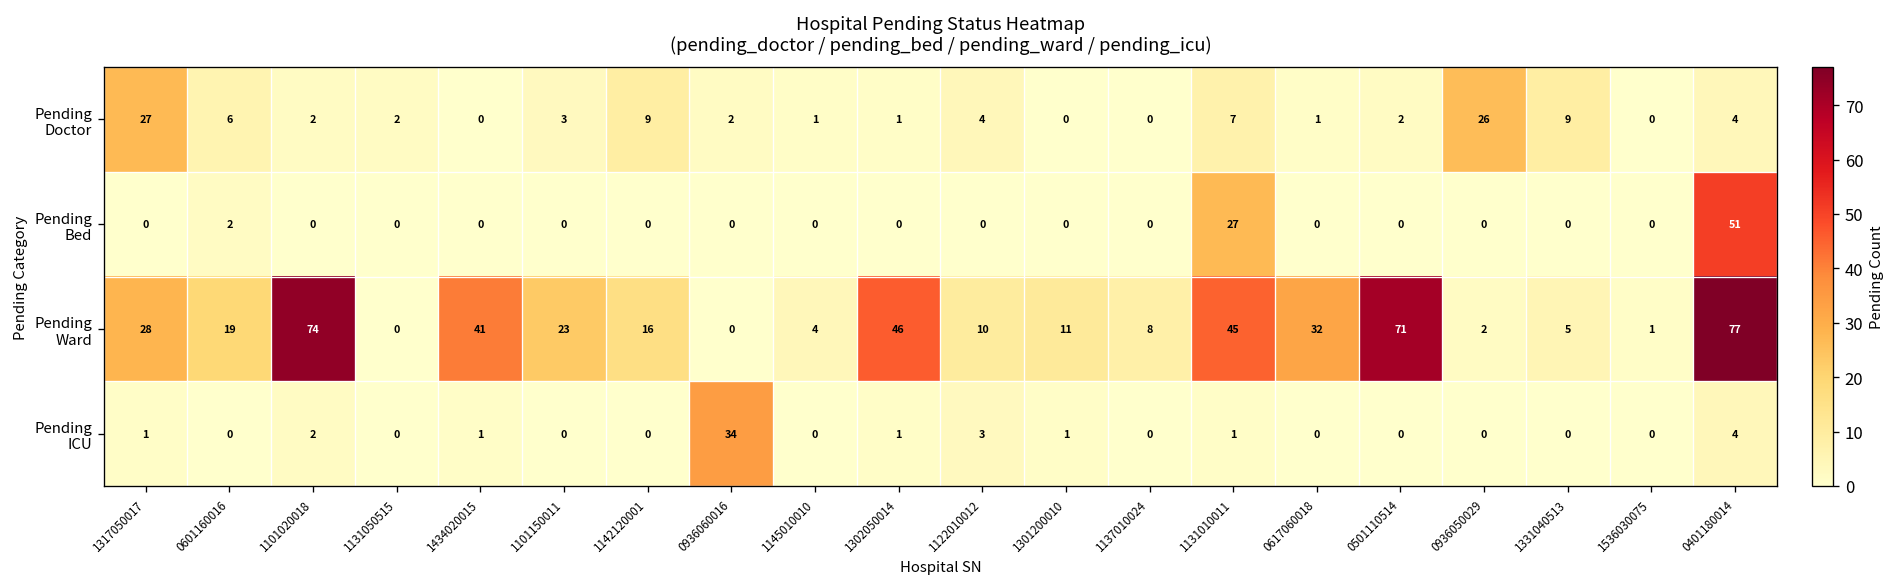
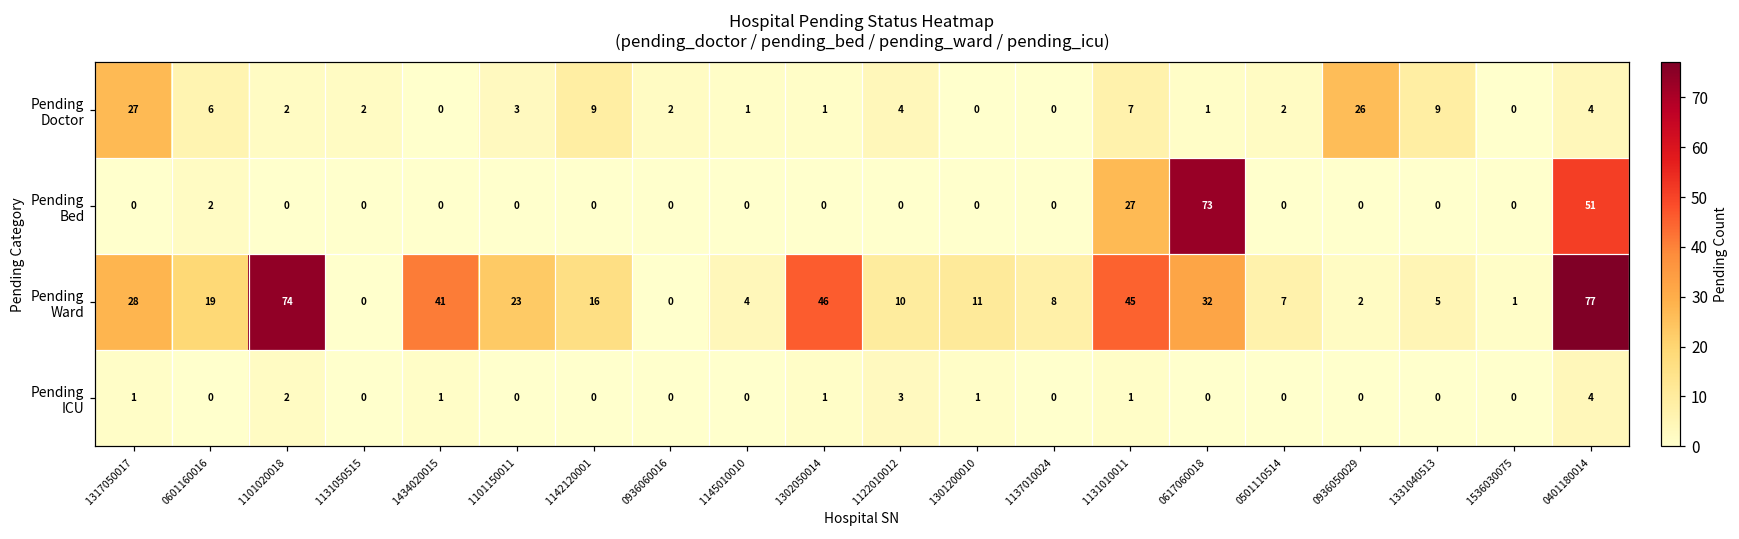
  {
    "Pending Doctor": {
      "1317050017": 27,
      "0601160016": 6,
      "1101020018": 2,
      "1131050515": 2,
      "1434020015": 0,
      "1101150011": 3,
      "1142120001": 9,
      "0936060016": 2,
      "1145010010": 1,
      "1302050014": 1,
      "1122010012": 4,
      "1301200010": 0,
      "1137010024": 0,
      "1131010011": 7,
      "0617060018": 1,
      "0501110514": 2,
      "0936050029": 26,
      "1331040513": 9,
      "1536030075": 0,
      "0401180014": 4
    },
    "Pending Bed": {
      "1317050017": 0,
      "0601160016": 2,
      "1101020018": 0,
      "1131050515": 0,
      "1434020015": 0,
      "1101150011": 0,
      "1142120001": 0,
      "0936060016": 0,
      "1145010010": 0,
      "1302050014": 0,
      "1122010012": 0,
      "1301200010": 0,
      "1137010024": 0,
      "1131010011": 27,
-     "0617060018": 0,
+     "0617060018": 73,
      "0501110514": 0,
      "0936050029": 0,
      "1331040513": 0,
      "1536030075": 0,
      "0401180014": 51
    },
    "Pending Ward": {
      "1317050017": 28,
      "0601160016": 19,
      "1101020018": 74,
      "1131050515": 0,
      "1434020015": 41,
      "1101150011": 23,
      "1142120001": 16,
      "0936060016": 0,
      "1145010010": 4,
      "1302050014": 46,
      "1122010012": 10,
      "1301200010": 11,
      "1137010024": 8,
      "1131010011": 45,
      "0617060018": 32,
-     "0501110514": 71,
+     "0501110514": 7,
      "0936050029": 2,
      "1331040513": 5,
      "1536030075": 1,
      "0401180014": 77
    },
    "Pending ICU": {
      "1317050017": 1,
      "0601160016": 0,
      "1101020018": 2,
      "1131050515": 0,
      "1434020015": 1,
      "1101150011": 0,
      "1142120001": 0,
-     "0936060016": 34,
+     "0936060016": 0,
      "1145010010": 0,
      "1302050014": 1,
      "1122010012": 3,
      "1301200010": 1,
      "1137010024": 0,
      "1131010011": 1,
      "0617060018": 0,
      "0501110514": 0,
      "0936050029": 0,
      "1331040513": 0,
      "1536030075": 0,
      "0401180014": 4
    }
  }
